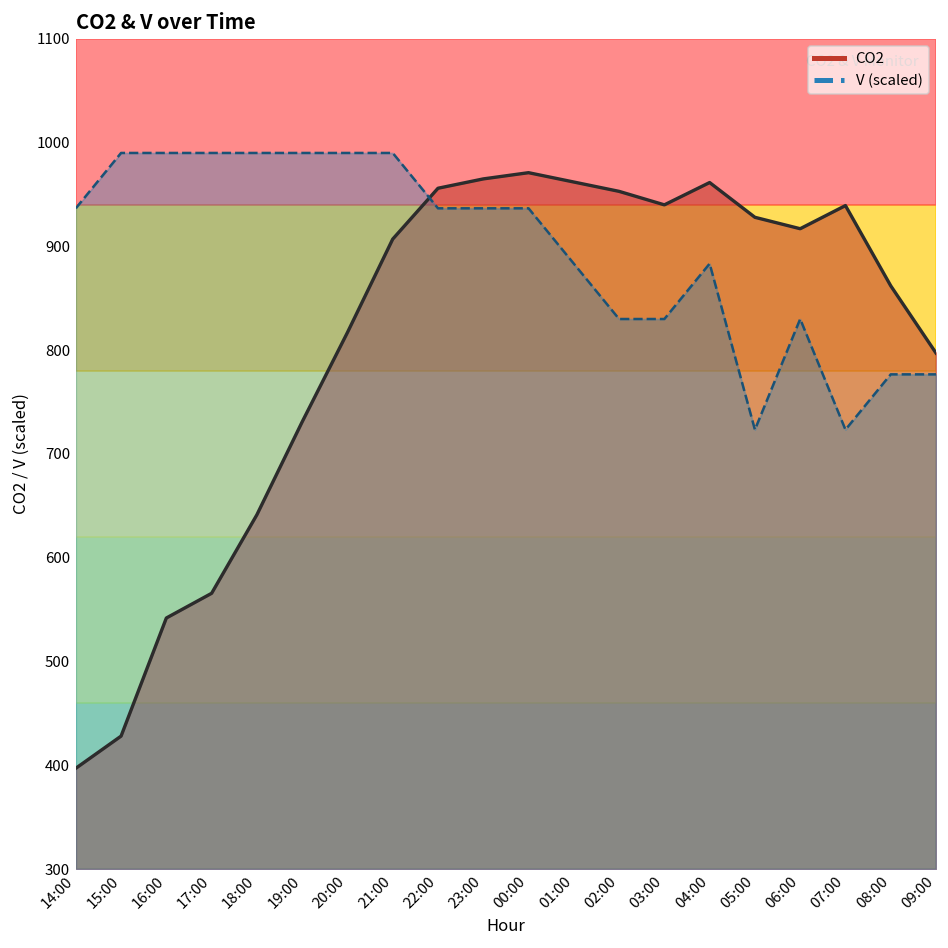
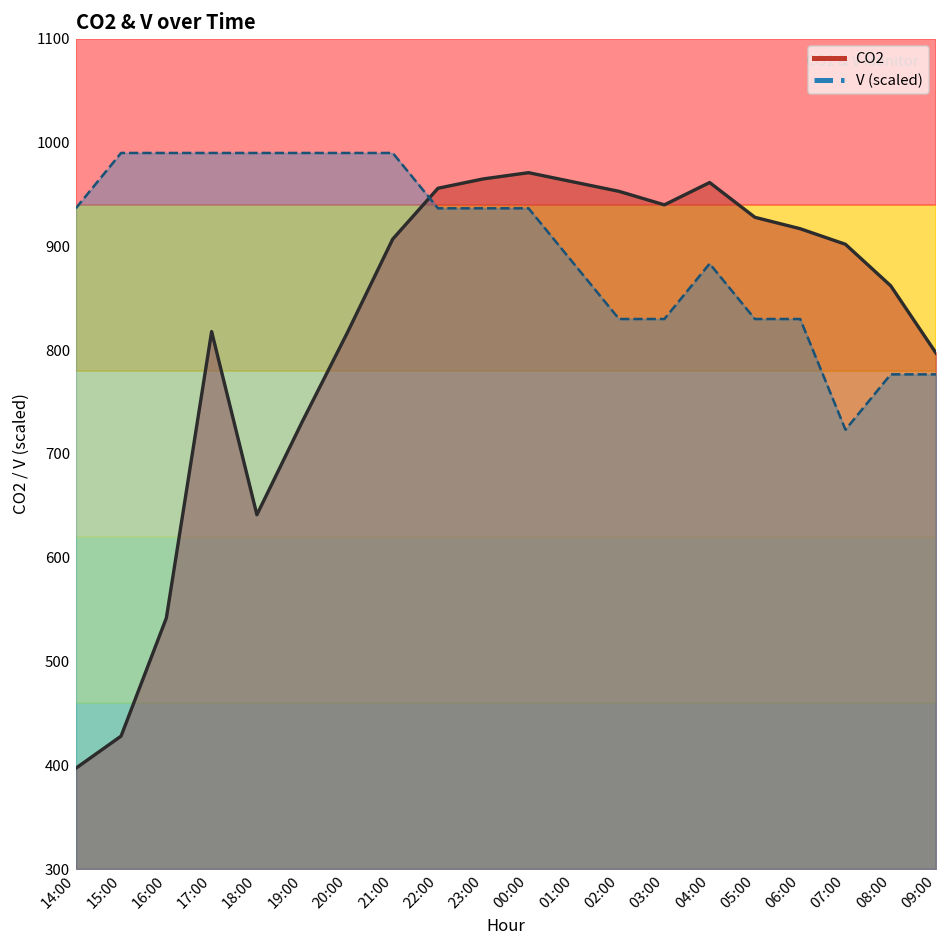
  {
    "CO2": {
      "14:00": 400,
      "15:00": 430,
      "16:00": 540,
-     "17:00": 570,
+     "17:00": 820,
      "18:00": 640,
      "19:00": 730,
      "20:00": 820,
      "21:00": 910,
      "22:00": 960,
      "23:00": 970,
      "00:00": 970,
      "01:00": 960,
      "02:00": 950,
      "03:00": 940,
      "04:00": 960,
      "05:00": 930,
      "06:00": 920,
-     "07:00": 940,
+     "07:00": 900,
      "08:00": 860,
      "09:00": 800
    },
    "V (scaled)": {
      "14:00": 940,
      "15:00": 990,
      "16:00": 990,
      "17:00": 990,
      "18:00": 990,
      "19:00": 990,
      "20:00": 990,
      "21:00": 990,
      "22:00": 940,
      "23:00": 940,
      "00:00": 940,
      "01:00": 880,
      "02:00": 830,
      "03:00": 830,
      "04:00": 880,
-     "05:00": 720,
+     "05:00": 830,
      "06:00": 830,
      "07:00": 720,
      "08:00": 780,
      "09:00": 780
    }
  }
